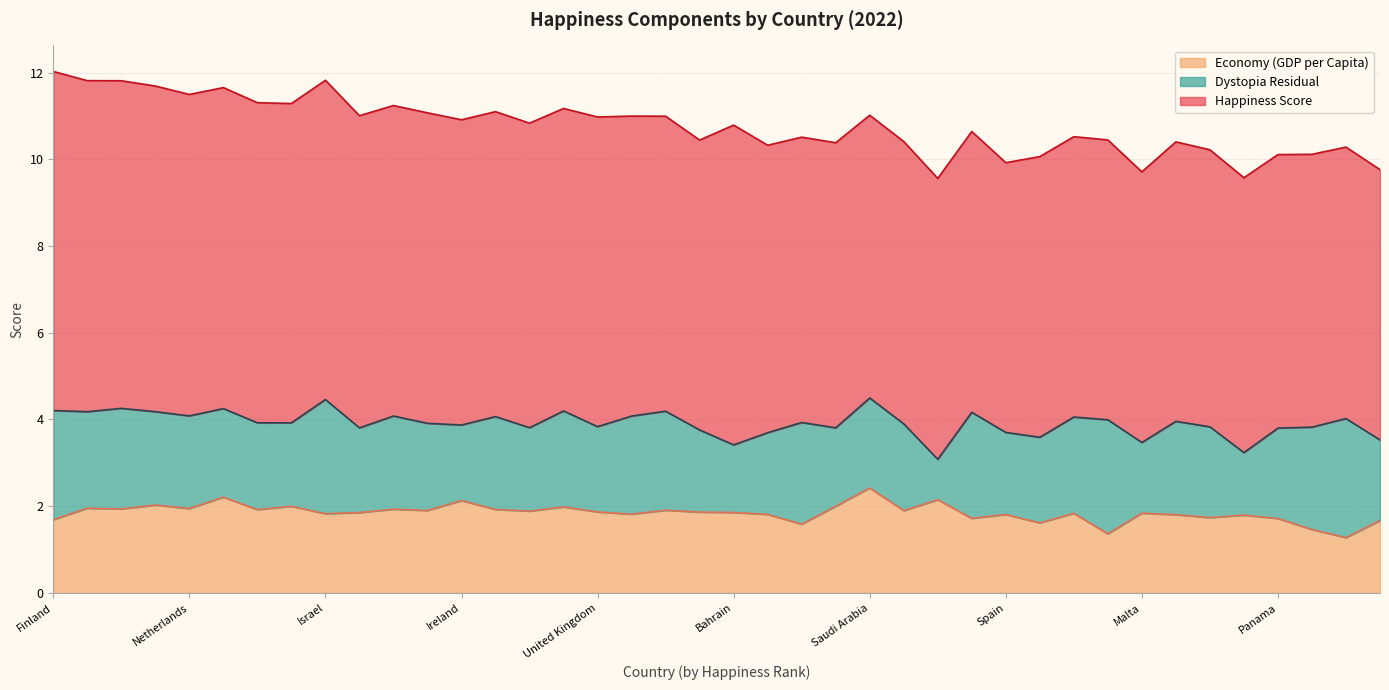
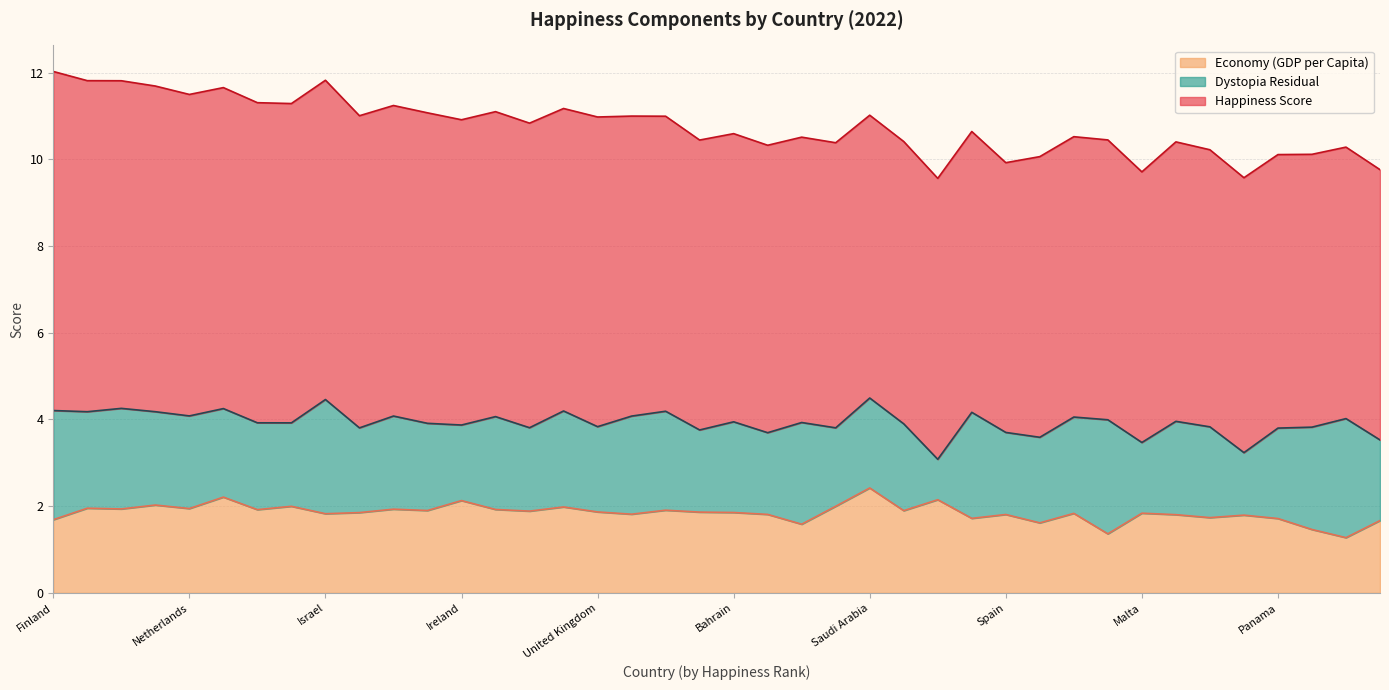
  {
    "Economy (GDP per Capita)": {
      "Finland": 1.7,
      "Netherlands": 1.9,
      "Israel": 1.8,
      "Ireland": 2.1,
      "United Kingdom": 1.9,
      "Bahrain": 1.9,
      "Saudi Arabia": 2.4,
      "Spain": 1.8,
      "Malta": 1.8,
      "Panama": 1.7
    },
    "Dystopia Residual": {
      "Finland": 2.5,
      "Netherlands": 2.1,
      "Israel": 2.6,
      "Ireland": 1.7,
      "United Kingdom": 2.0,
-     "Bahrain": 1.6,
+     "Bahrain": 2.1,
      "Saudi Arabia": 2.1,
      "Spain": 1.9,
      "Malta": 1.6,
      "Panama": 2.1
    },
    "Happiness Score": {
      "Finland": 7.8,
      "Netherlands": 7.4,
      "Israel": 7.4,
      "Ireland": 7.0,
      "United Kingdom": 7.1,
-     "Bahrain": 7.4,
+     "Bahrain": 6.6,
      "Saudi Arabia": 6.5,
      "Spain": 6.2,
      "Malta": 6.2,
      "Panama": 6.3
    }
  }
